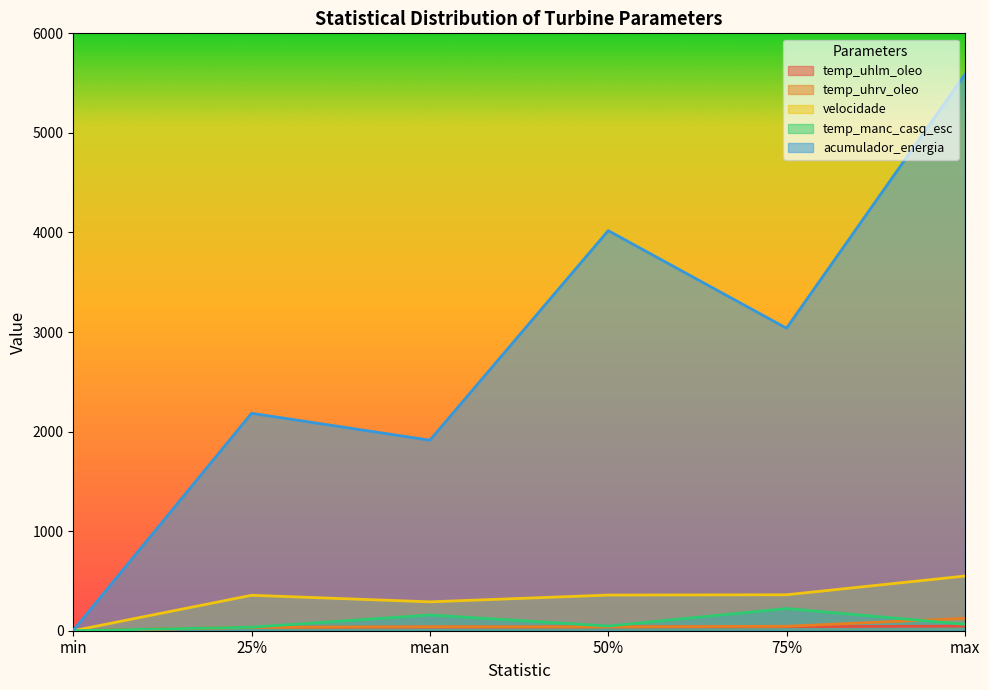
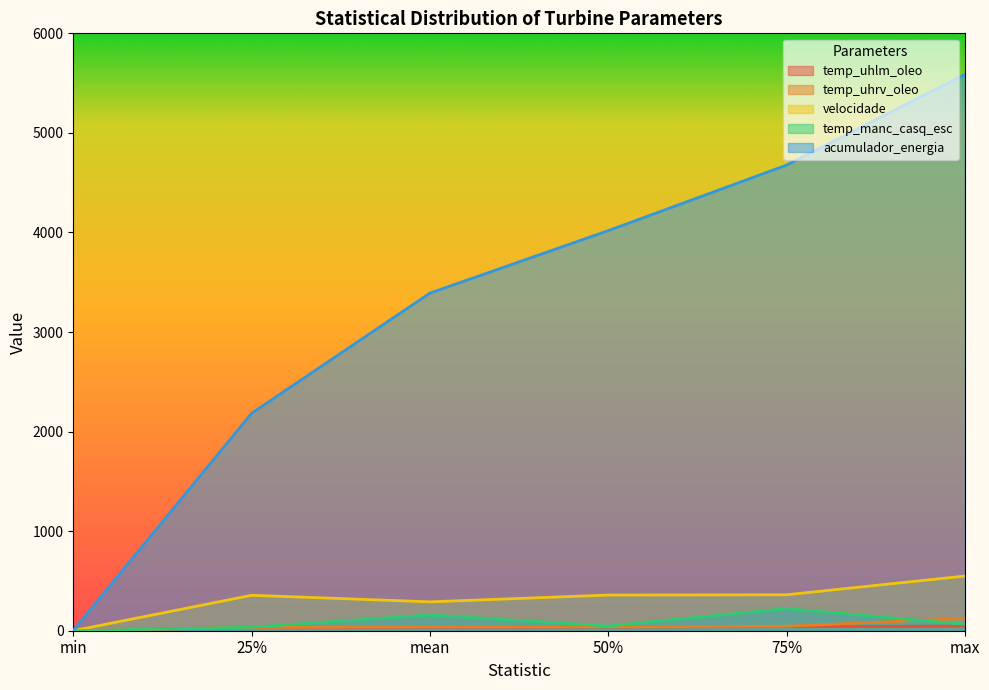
  {
    "temp_manc_casq_esc": {
      "mean": 200,
      "75%": 200
    },
    "acumulador_energia": {
      "25%": 2200,
-     "mean": 1900,
+     "mean": 3400,
      "50%": 4000,
-     "75%": 3000,
+     "75%": 4700,
      "max": 5600
    }
  }
